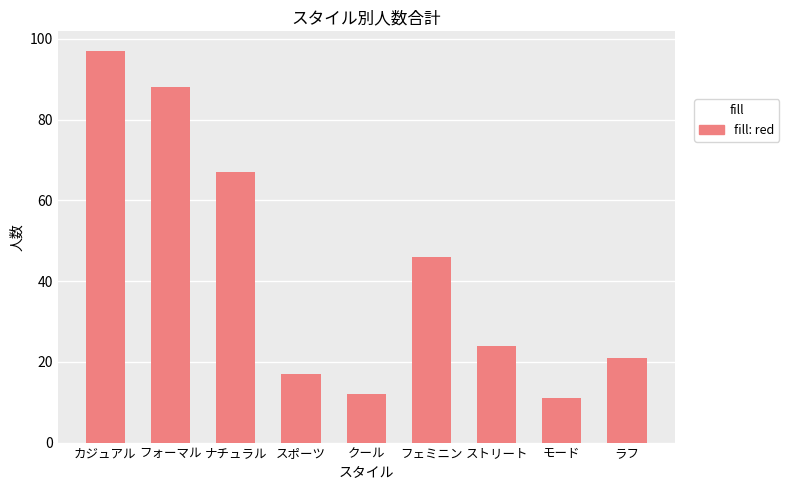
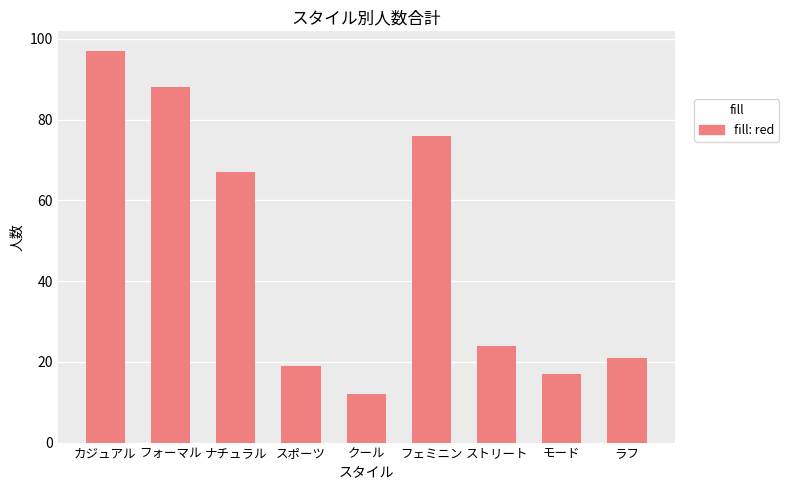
  {
    "カジュアル": 97,
    "フォーマル": 88,
    "ナチュラル": 67,
-   "スポーツ": 17,
+   "スポーツ": 19,
    "クール": 12,
-   "フェミニン": 46,
+   "フェミニン": 76,
    "ストリート": 24,
-   "モード": 11,
+   "モード": 17,
    "ラフ": 21
  }
